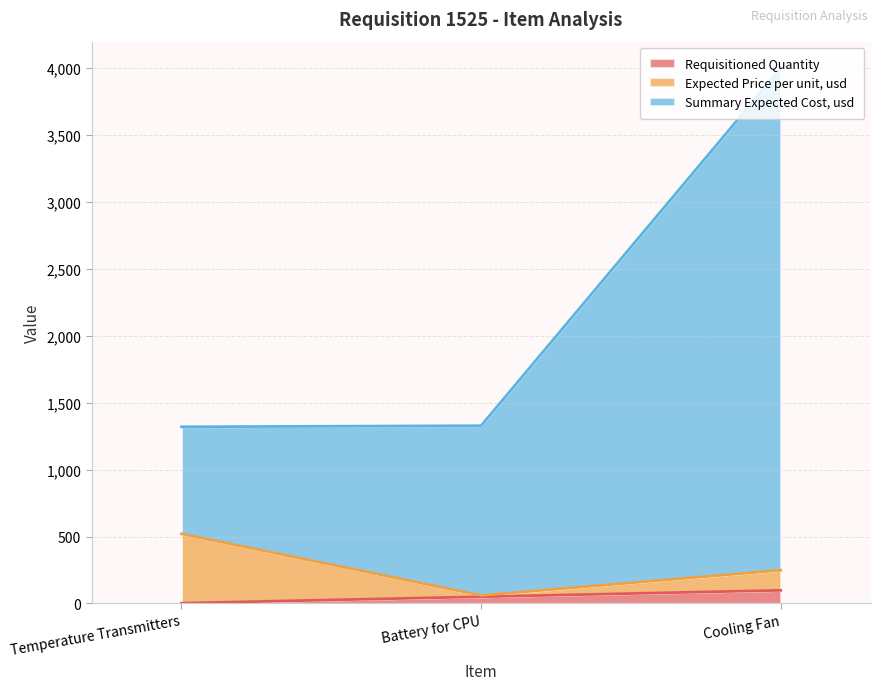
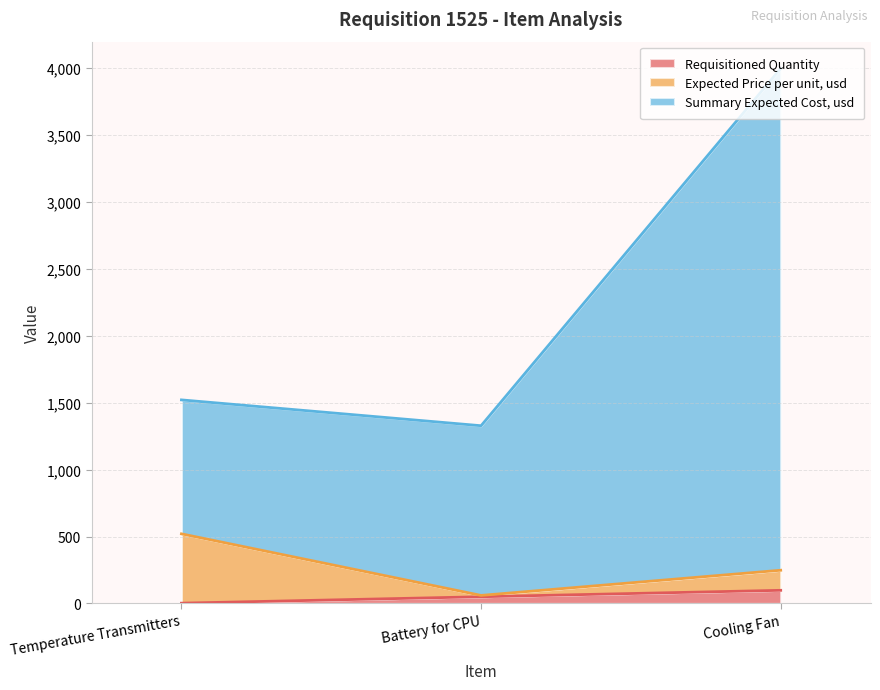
  {
    "Requisitioned Quantity": {
      "Temperature Transmitters": "0",
      "Cooling Fan": "100"
    },
    "Expected Price per unit, usd": {
      "Temperature Transmitters": "520",
      "Cooling Fan": "150"
    },
    "Summary Expected Cost, usd": {
-     "Temperature Transmitters": "800",
+     "Temperature Transmitters": "1,000",
      "Battery for CPU": "1,270"
    }
  }
